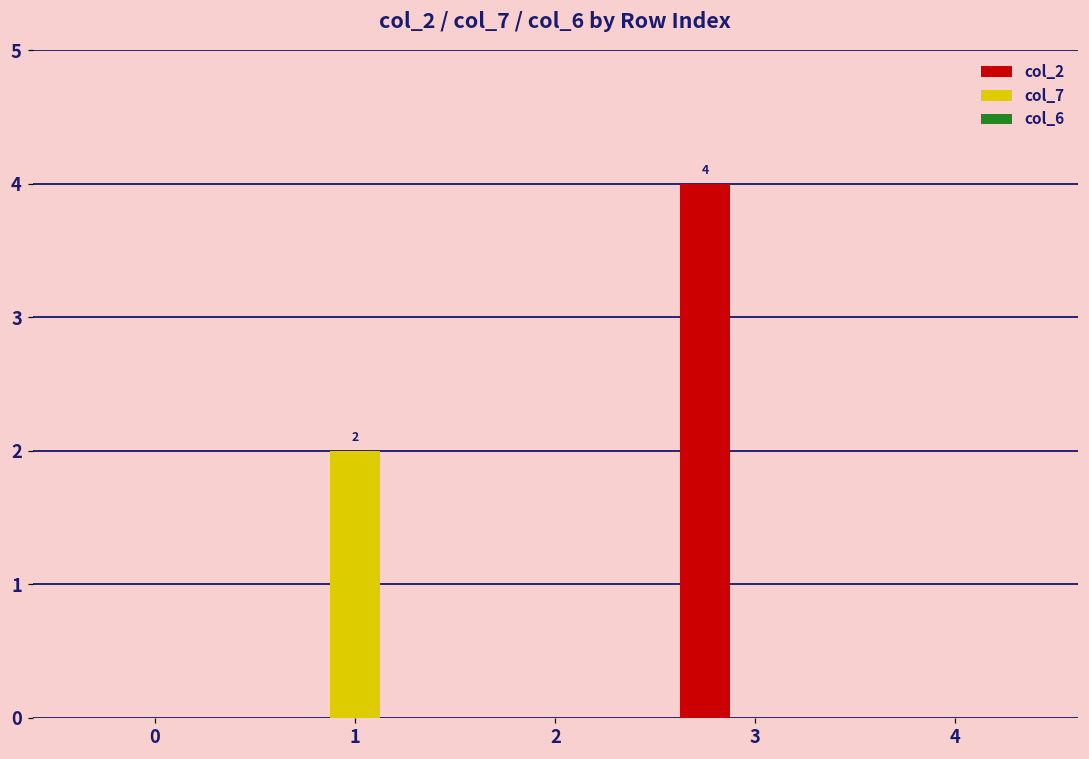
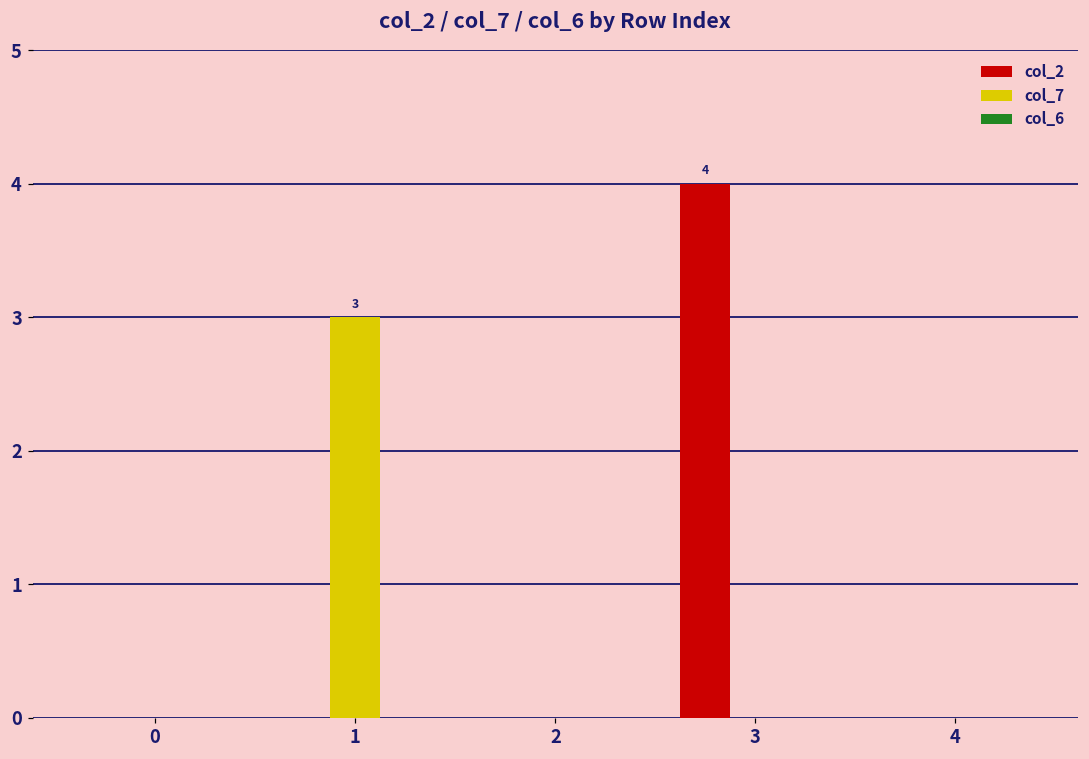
  {
    "col_2": {
      "3": 4
    },
    "col_7": {
-     "1": 2
+     "1": 3
    },
    "col_6": {
      "0": 0.00,
      "1": 0.00,
      "2": 0.00,
      "3": 0.00,
      "4": 0.00
    }
  }
